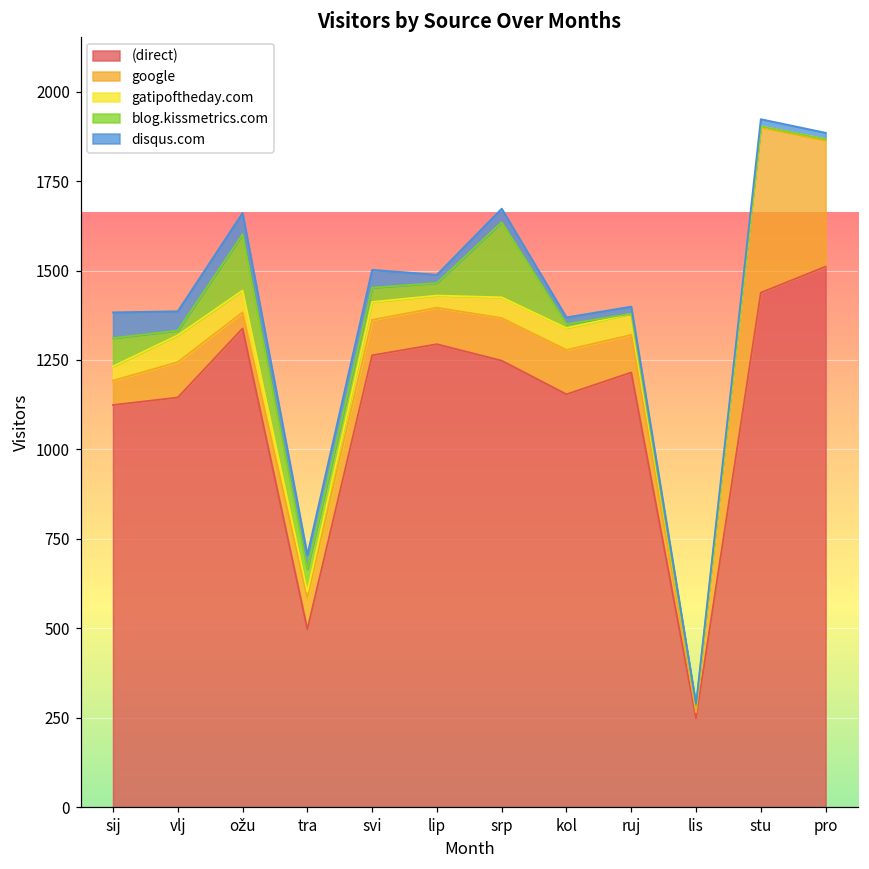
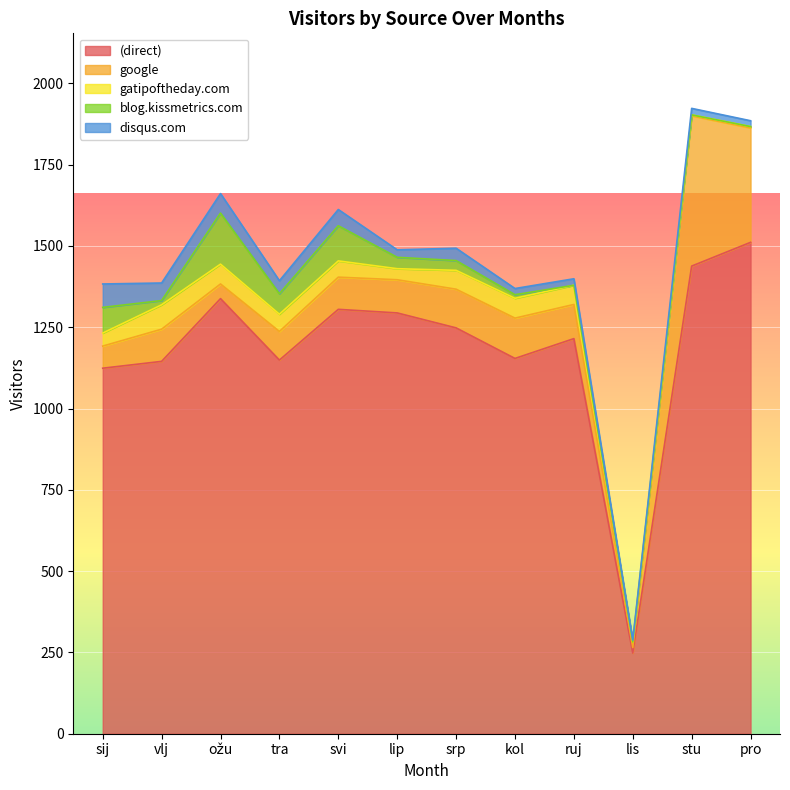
  {
    "(direct)": {
      "sij": 1120,
      "vlj": 1150,
      "ožu": 1340,
-     "tra": 500,
-     "svi": 1260,
+     "tra": 1150,
+     "svi": 1310,
      "lip": 1290,
      "srp": 1250,
      "kol": 1150,
      "ruj": 1220,
      "lis": 250,
      "stu": 1440,
      "pro": 1510
    },
    "google": {
      "sij": 70,
      "vlj": 100,
      "ožu": 50,
      "tra": 90,
      "svi": 100,
      "lip": 100,
      "srp": 120,
      "kol": 120,
      "ruj": 110,
      "lis": 20
    },
    "gatipoftheday.com": {
      "sij": 40,
      "vlj": 80,
      "ožu": 60,
-     "tra": 20,
+     "tra": 50,
      "svi": 50,
      "lip": 30,
      "srp": 60,
      "kol": 60
    },
    "blog.kissmetrics.com": {
      "sij": 80,
      "vlj": 10,
      "ožu": 160,
      "tra": 60,
-     "svi": 40,
+     "svi": 110,
      "lip": 40,
-     "srp": 210,
+     "srp": 30,
      "kol": 10
    },
    "disqus.com": {
      "sij": 70,
      "vlj": 50,
      "ožu": 60,
      "tra": 40,
      "svi": 50,
      "lip": 20,
      "srp": 40,
      "kol": 20,
      "ruj": 20,
      "stu": 20,
      "pro": 20
    }
  }
